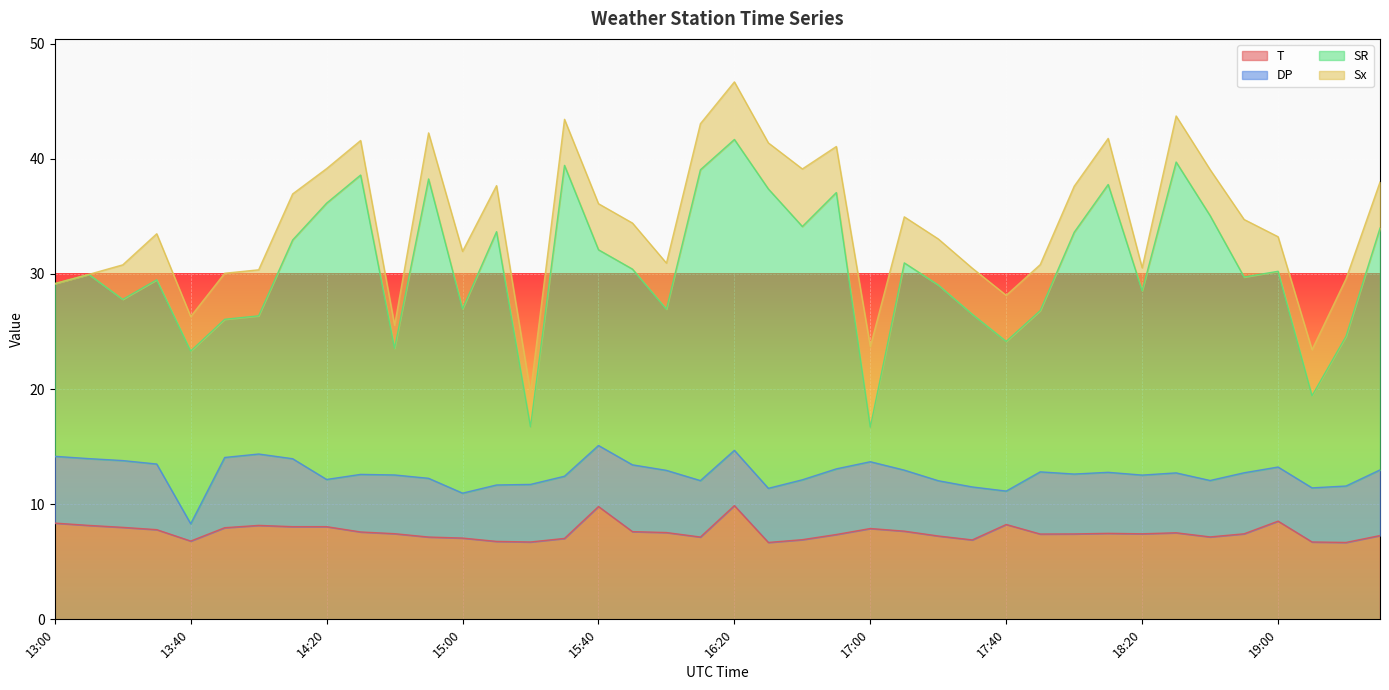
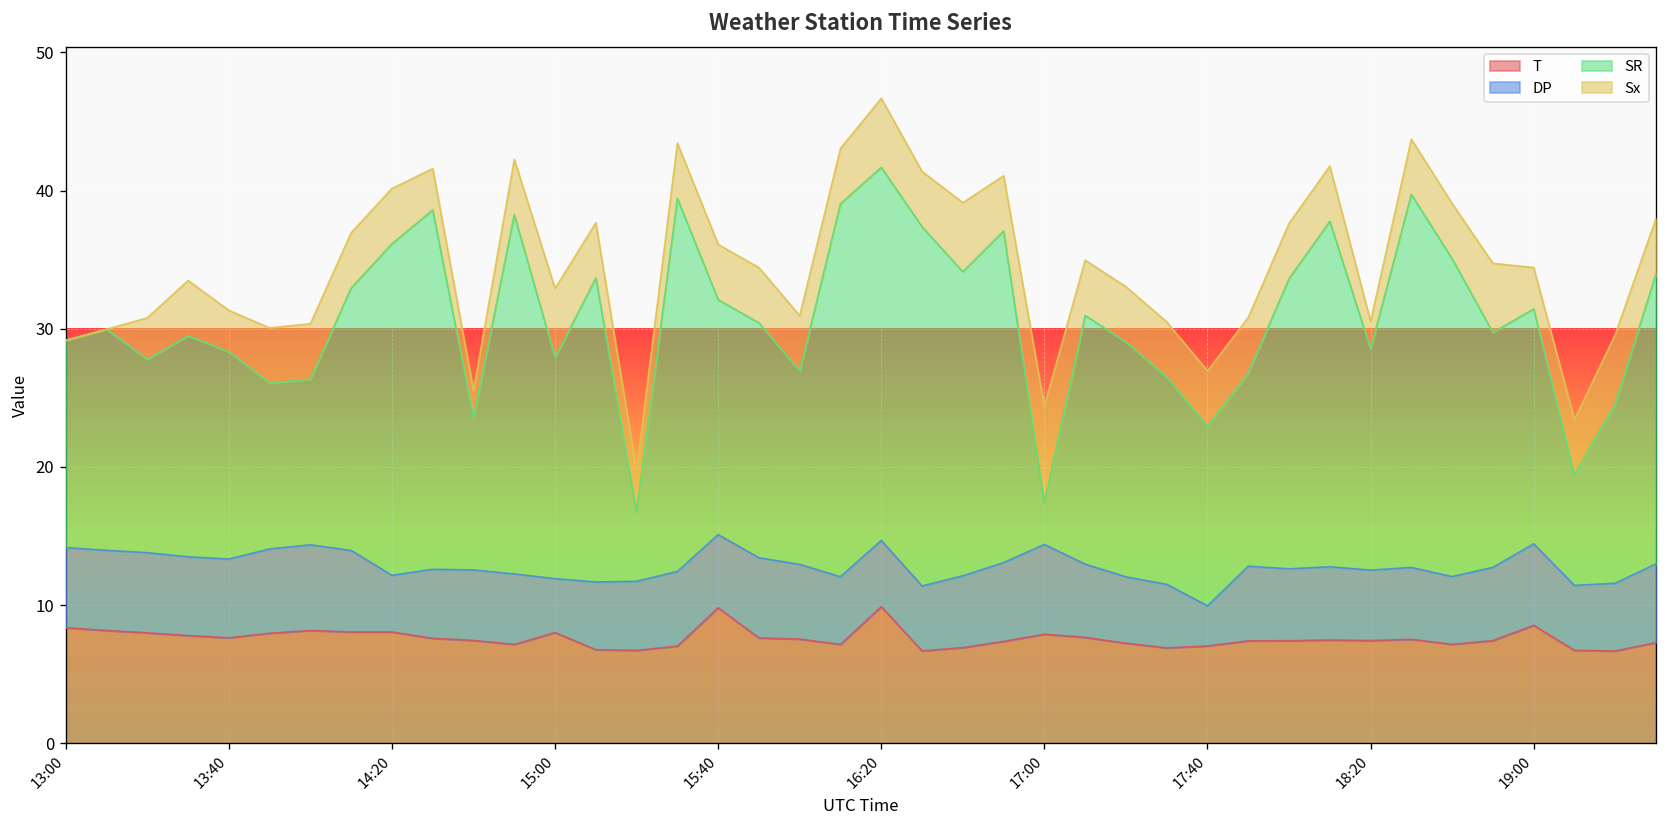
  {
    "T": {
      "13:00": 8.4,
-     "13:40": 6.8,
+     "13:40": 7.6,
      "14:20": 8.1,
-     "15:00": 7.1,
+     "15:00": 8.0,
      "15:40": 9.8,
      "16:20": 9.9,
      "17:00": 7.9,
-     "17:40": 8.2,
+     "17:40": 7.0,
      "18:20": 7.4,
      "19:00": 8.5
    },
    "DP": {
      "13:00": 5.8,
-     "13:40": 1.5,
+     "13:40": 5.7,
      "14:20": 4.1,
      "15:00": 3.9,
      "15:40": 5.3,
      "16:20": 4.8,
-     "17:00": 5.8,
+     "17:00": 6.5,
      "17:40": 2.9,
      "18:20": 5.1,
-     "19:00": 4.7
+     "19:00": 5.9
    },
    "SR": {
      "13:40": 15.0,
      "14:20": 24.0,
      "15:00": 16.0,
      "15:40": 17.0,
      "16:20": 27.0,
      "17:00": 3.0,
      "17:40": 13.0,
      "18:20": 16.0,
      "19:00": 17.0
    },
    "Sx": {
      "13:40": 3,
-     "14:20": 3,
+     "14:20": 4,
      "15:00": 5,
      "15:40": 4,
      "16:20": 5,
      "17:00": 7,
      "17:40": 4,
      "18:20": 2,
      "19:00": 3
    }
  }
